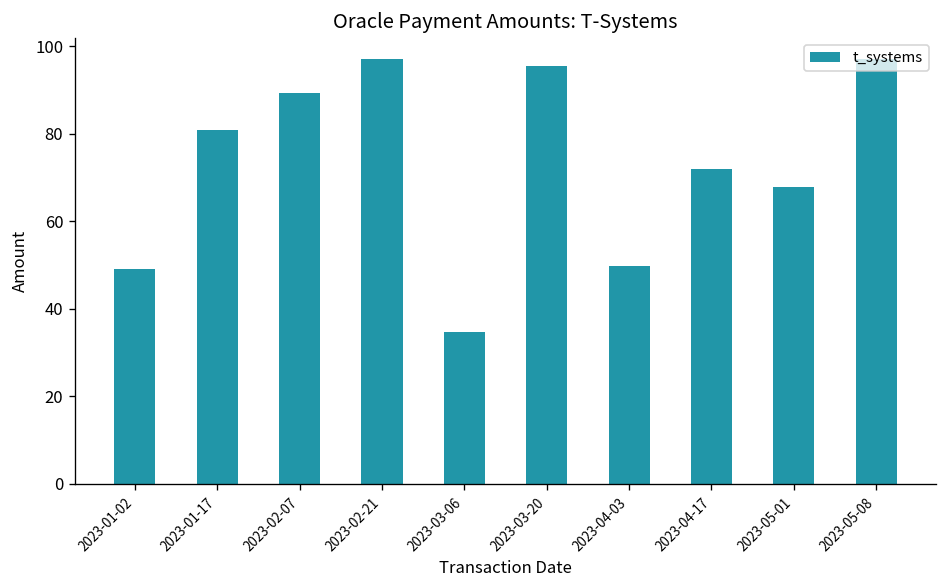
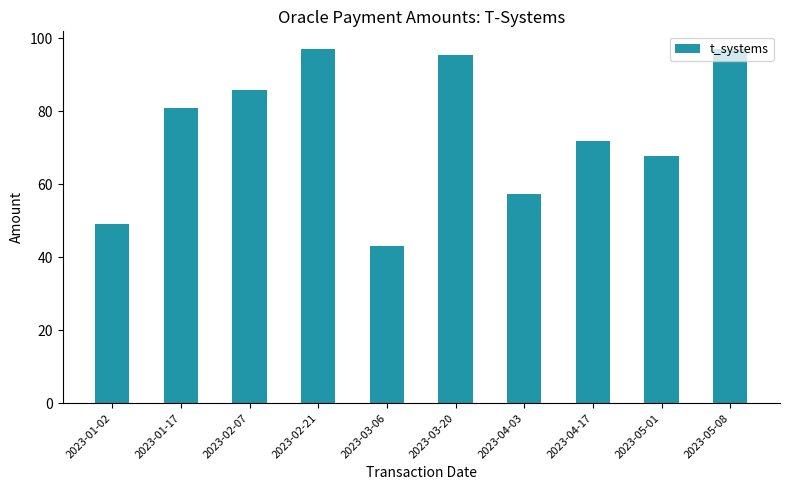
  {
    "2023-01-02": 49,
    "2023-01-17": 81,
-   "2023-02-07": 89,
+   "2023-02-07": 86,
    "2023-02-21": 97,
-   "2023-03-06": 35,
+   "2023-03-06": 43,
    "2023-03-20": 95,
-   "2023-04-03": 50,
+   "2023-04-03": 57,
    "2023-04-17": 72,
    "2023-05-01": 68
  }
